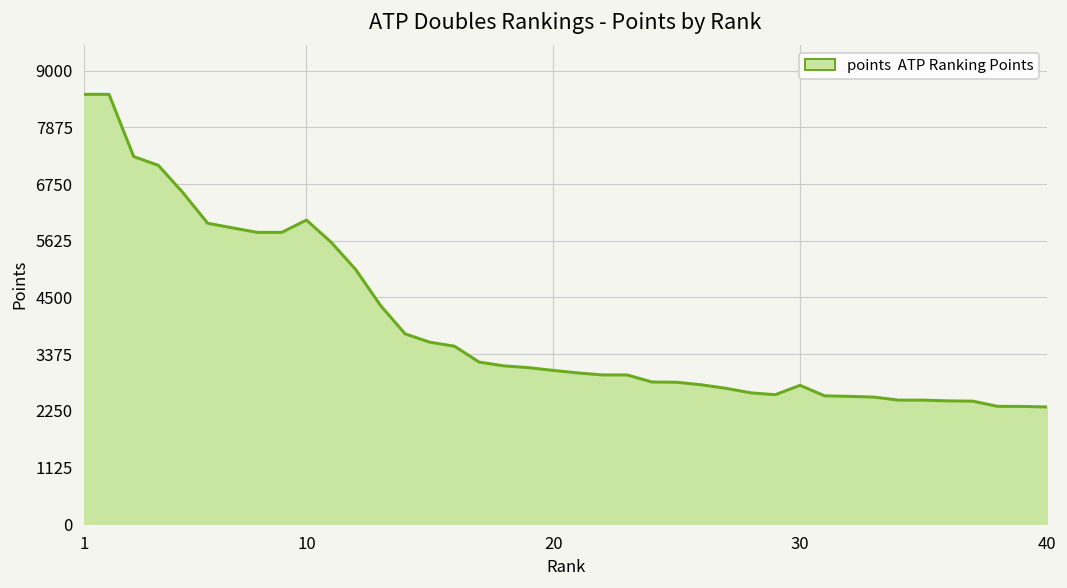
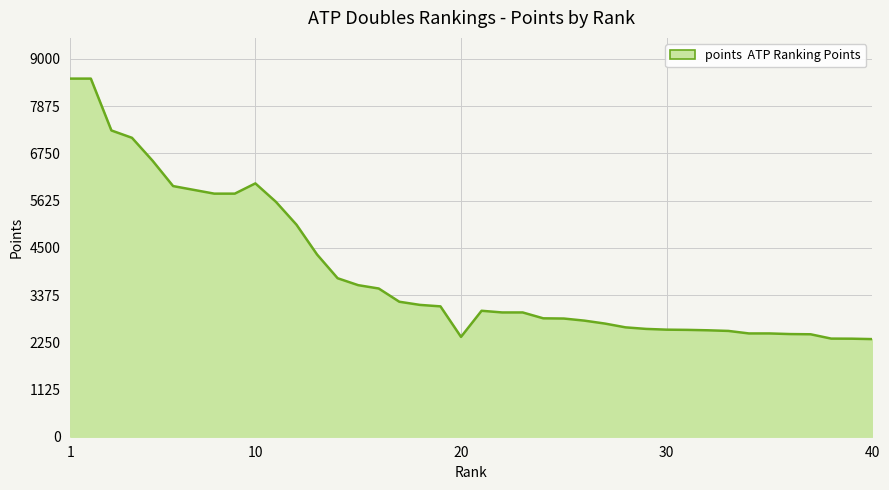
  {
    "1": 8500,
    "10": 6000,
-   "20": 3100,
-   "30": 2800,
+   "20": 2400,
+   "30": 2600,
    "40": 2300
  }
